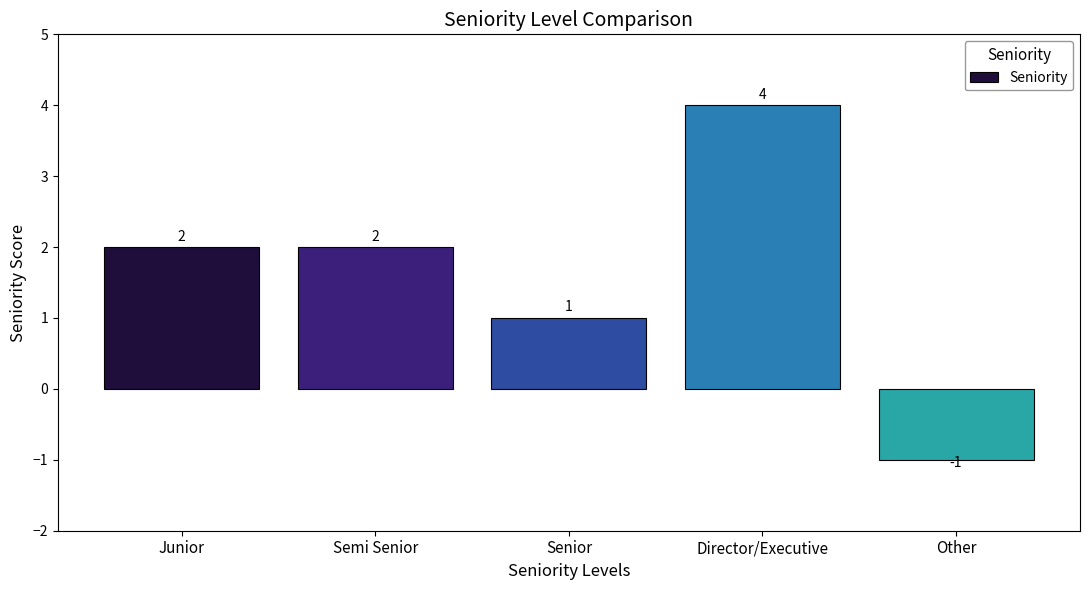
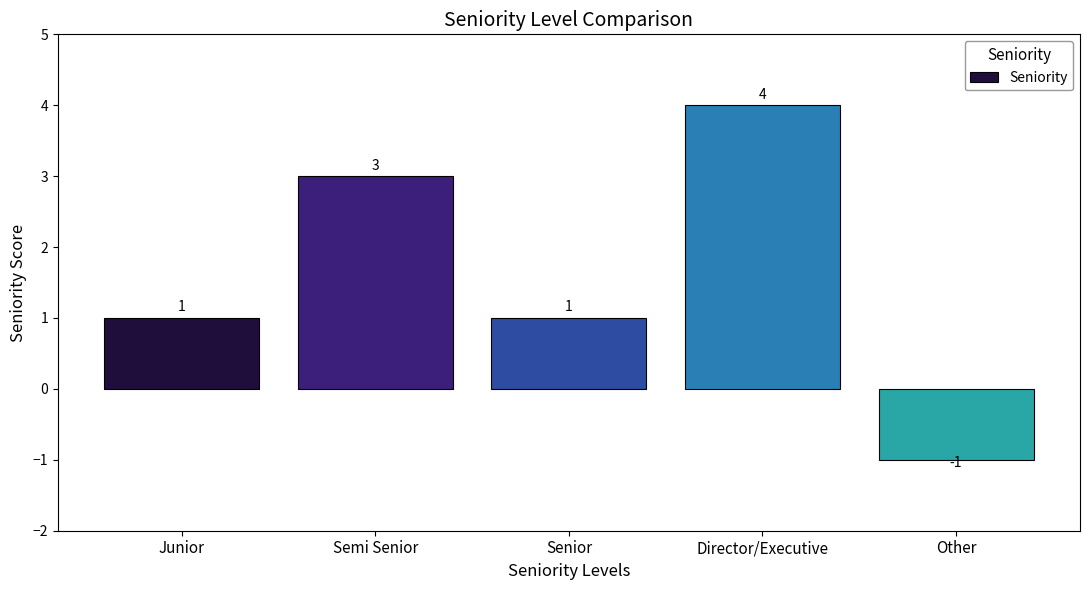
  {
-   "Junior": 2,
-   "Semi Senior": 2,
+   "Junior": 1,
+   "Semi Senior": 3,
    "Senior": 1,
    "Director/Executive": 4,
    "Other": -1
  }
